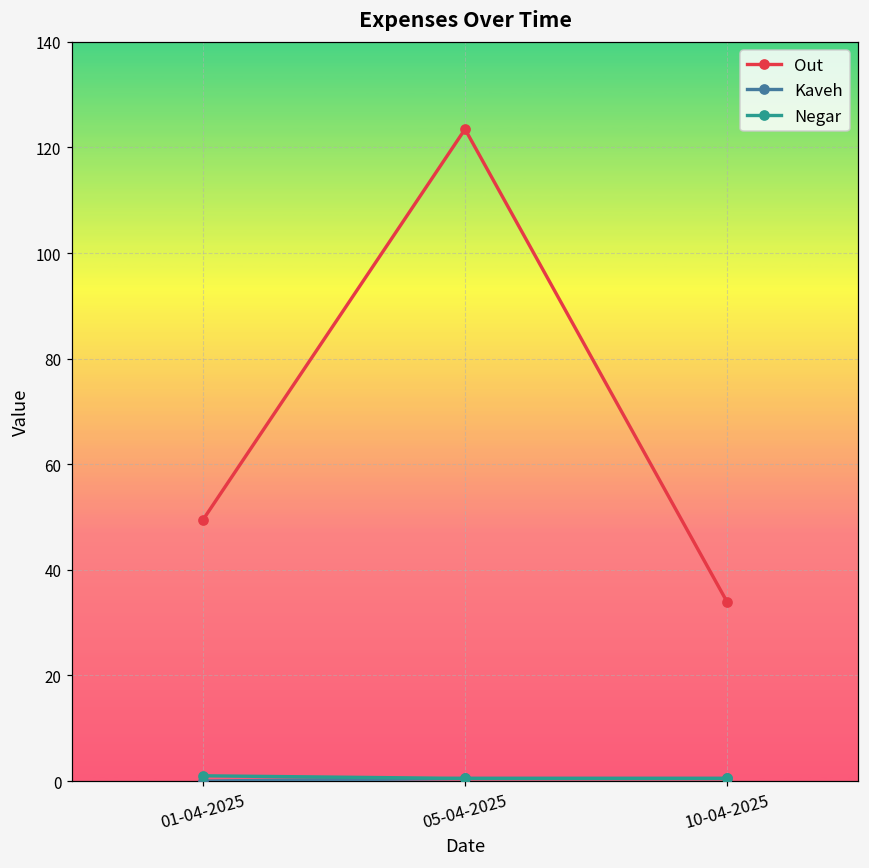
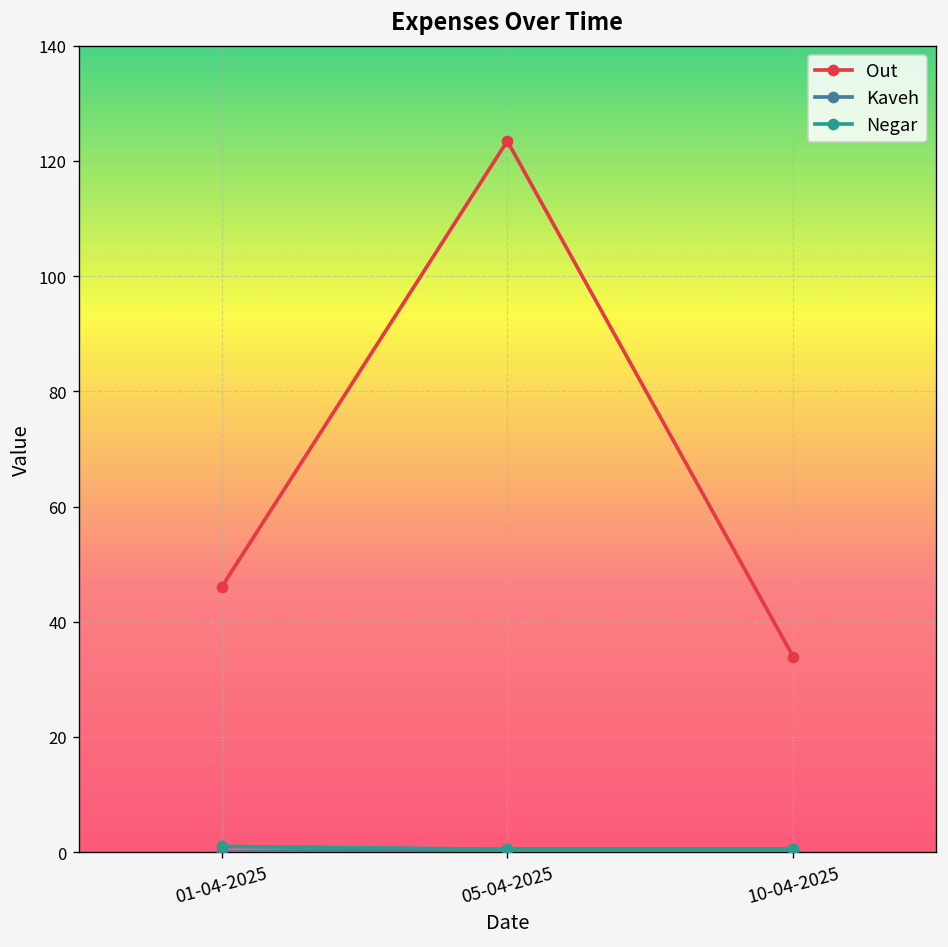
  {
    "Out": {
-     "01-04-2025": 50,
+     "01-04-2025": 46,
      "05-04-2025": 123,
      "10-04-2025": 34
    }
  }
